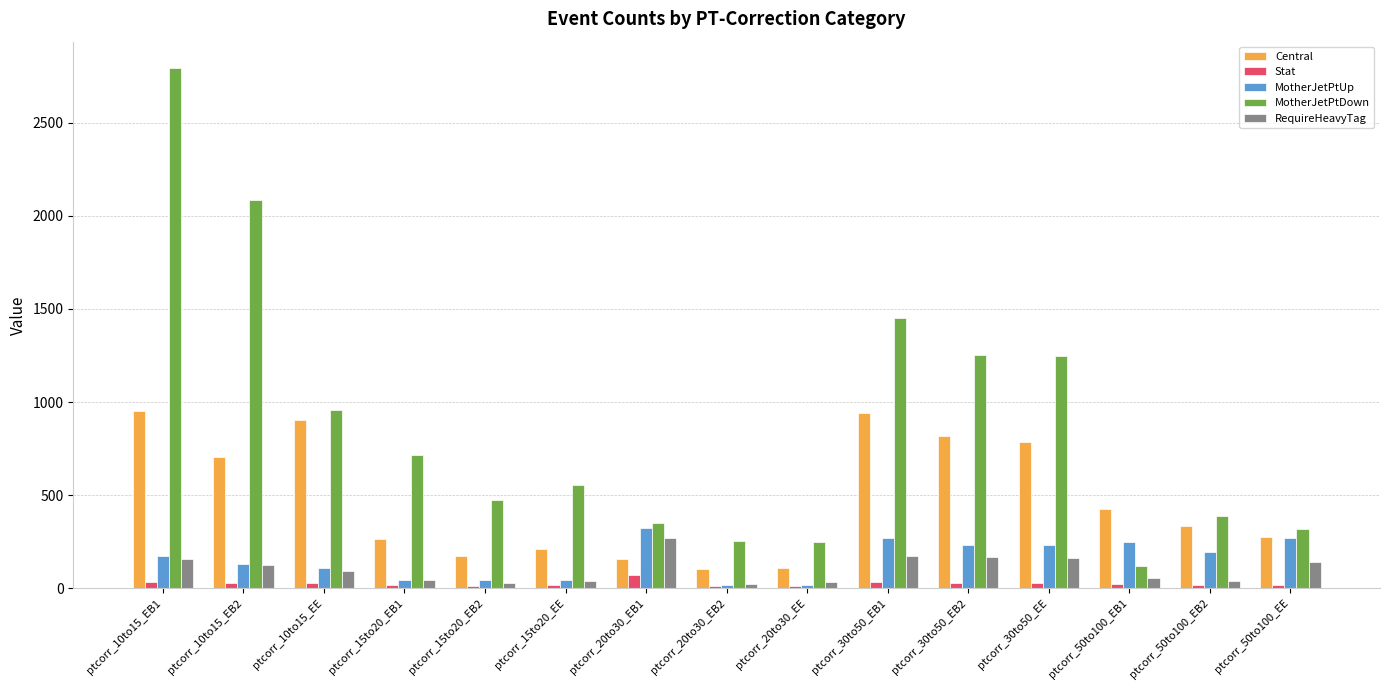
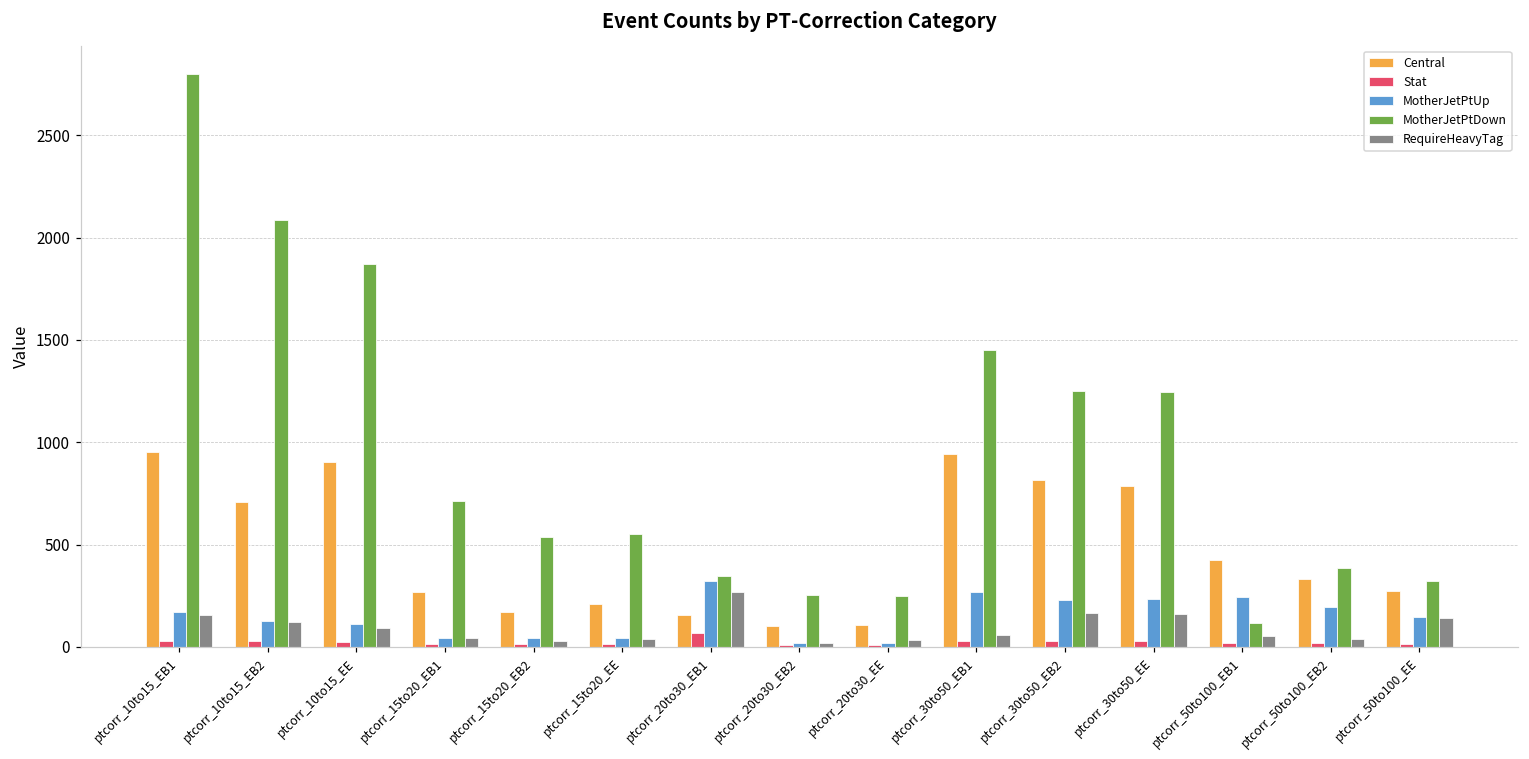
  {
    "Central": {
      "ptcorr_10to15_EB1": 950,
      "ptcorr_10to15_EB2": 710,
      "ptcorr_10to15_EE": 900,
      "ptcorr_15to20_EB1": 270,
      "ptcorr_15to20_EB2": 170,
      "ptcorr_15to20_EE": 210,
      "ptcorr_20to30_EB1": 150,
      "ptcorr_20to30_EB2": 100,
      "ptcorr_20to30_EE": 110,
      "ptcorr_30to50_EB1": 940,
      "ptcorr_30to50_EB2": 820,
      "ptcorr_30to50_EE": 790,
      "ptcorr_50to100_EB1": 420,
      "ptcorr_50to100_EB2": 330,
      "ptcorr_50to100_EE": 270
    },
    "Stat": {
      "ptcorr_10to15_EB1": 30,
      "ptcorr_10to15_EB2": 30,
      "ptcorr_10to15_EE": 30,
      "ptcorr_15to20_EB1": 20,
      "ptcorr_15to20_EE": 10,
      "ptcorr_20to30_EB1": 70,
      "ptcorr_30to50_EB1": 30,
      "ptcorr_30to50_EB2": 30,
      "ptcorr_30to50_EE": 30,
      "ptcorr_50to100_EB1": 20,
      "ptcorr_50to100_EB2": 20,
      "ptcorr_50to100_EE": 20
    },
    "MotherJetPtUp": {
      "ptcorr_10to15_EB1": 170,
      "ptcorr_10to15_EB2": 130,
      "ptcorr_10to15_EE": 110,
      "ptcorr_15to20_EB1": 40,
      "ptcorr_15to20_EB2": 40,
      "ptcorr_15to20_EE": 40,
      "ptcorr_20to30_EB1": 320,
      "ptcorr_20to30_EB2": 20,
      "ptcorr_20to30_EE": 20,
      "ptcorr_30to50_EB1": 270,
      "ptcorr_30to50_EB2": 230,
      "ptcorr_30to50_EE": 230,
      "ptcorr_50to100_EB1": 250,
      "ptcorr_50to100_EB2": 200,
-     "ptcorr_50to100_EE": 270
+     "ptcorr_50to100_EE": 140
    },
    "MotherJetPtDown": {
      "ptcorr_10to15_EB1": 2800,
      "ptcorr_10to15_EB2": 2090,
-     "ptcorr_10to15_EE": 960,
+     "ptcorr_10to15_EE": 1870,
      "ptcorr_15to20_EB1": 710,
-     "ptcorr_15to20_EB2": 480,
+     "ptcorr_15to20_EB2": 540,
      "ptcorr_15to20_EE": 550,
      "ptcorr_20to30_EB1": 350,
      "ptcorr_20to30_EB2": 250,
      "ptcorr_20to30_EE": 250,
      "ptcorr_30to50_EB1": 1450,
      "ptcorr_30to50_EB2": 1250,
      "ptcorr_30to50_EE": 1250,
      "ptcorr_50to100_EB1": 120,
      "ptcorr_50to100_EB2": 390,
      "ptcorr_50to100_EE": 320
    },
    "RequireHeavyTag": {
      "ptcorr_10to15_EB1": 160,
      "ptcorr_10to15_EB2": 120,
      "ptcorr_10to15_EE": 90,
      "ptcorr_15to20_EB1": 50,
      "ptcorr_15to20_EB2": 30,
      "ptcorr_15to20_EE": 40,
      "ptcorr_20to30_EB1": 270,
      "ptcorr_20to30_EB2": 20,
      "ptcorr_20to30_EE": 30,
-     "ptcorr_30to50_EB1": 170,
+     "ptcorr_30to50_EB1": 60,
      "ptcorr_30to50_EB2": 170,
      "ptcorr_30to50_EE": 160,
      "ptcorr_50to100_EB1": 50,
      "ptcorr_50to100_EB2": 40,
      "ptcorr_50to100_EE": 140
    }
  }
